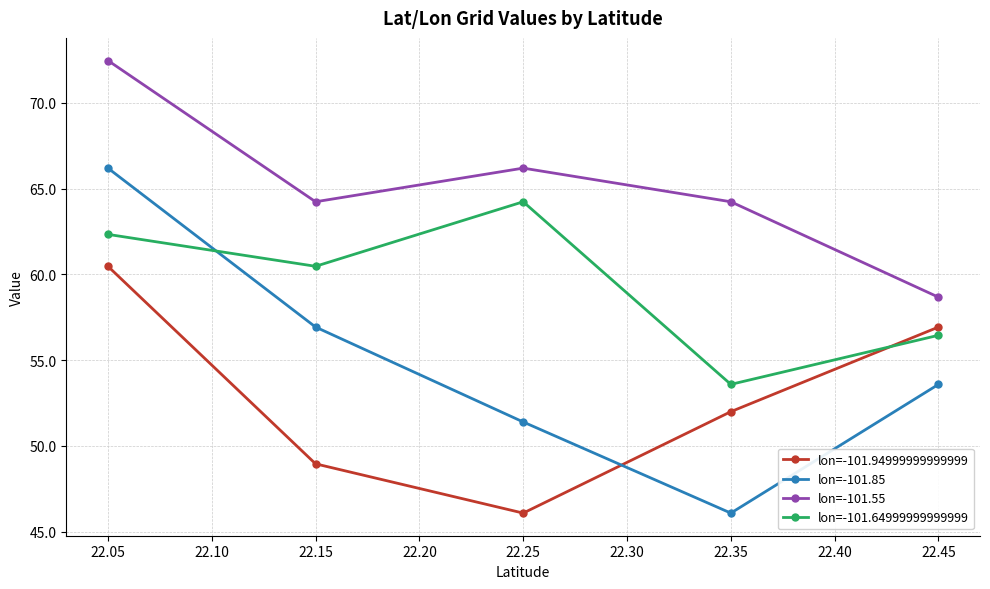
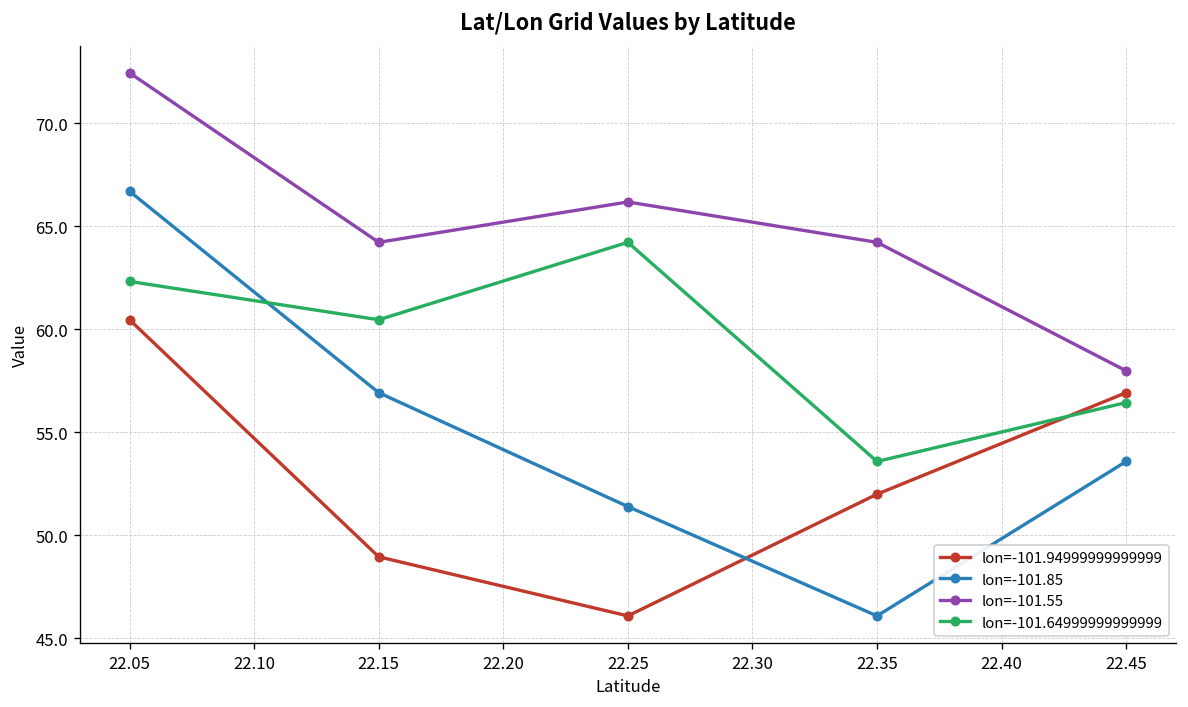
  {
    "lon=-101.94999999999999": {
      "22.05": 60.5,
      "22.15": 49.0,
      "22.25": 46.1,
      "22.35": 52.0,
      "22.45": 56.9
    },
    "lon=-101.85": {
-     "22.05": 66.2,
+     "22.05": 66.7,
      "22.15": 56.9,
      "22.25": 51.4,
      "22.35": 46.1,
      "22.45": 53.6
    },
    "lon=-101.55": {
      "22.05": 72.5,
      "22.15": 64.2,
      "22.25": 66.2,
      "22.35": 64.2,
-     "22.45": 58.7
+     "22.45": 58.0
    },
    "lon=-101.64999999999999": {
      "22.05": 62.3,
      "22.15": 60.5,
      "22.25": 64.2,
      "22.35": 53.6,
      "22.45": 56.5
    }
  }
